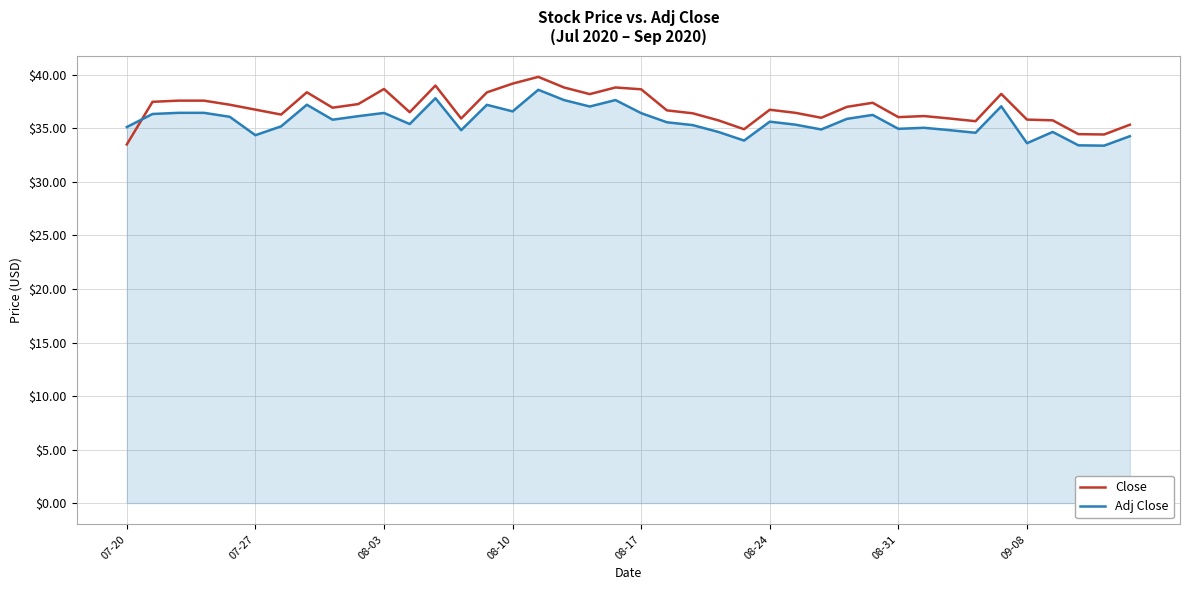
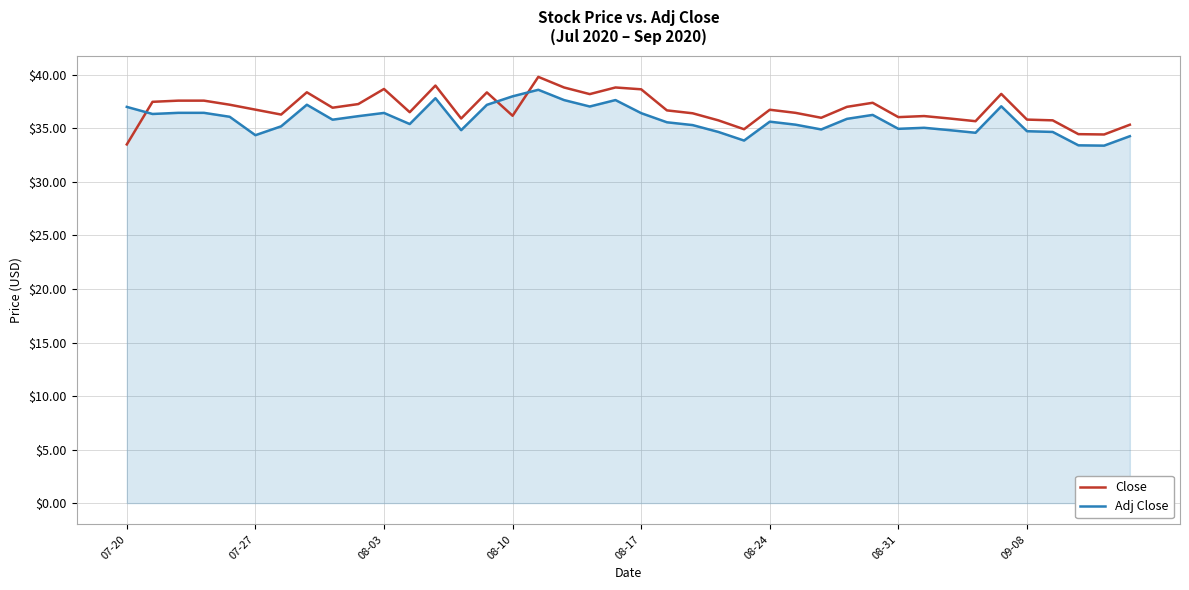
  {
    "Close": {
      "07-20": "$33.5",
      "07-27": "$36.8",
      "08-03": "$38.7",
-     "08-10": "$39.2",
+     "08-10": "$36.2",
      "08-17": "$38.6",
      "08-24": "$36.7",
      "08-31": "$36.0",
      "09-08": "$35.8"
    },
    "Adj Close": {
-     "07-20": "$35.1",
+     "07-20": "$37.0",
      "07-27": "$34.4",
      "08-03": "$36.4",
-     "08-10": "$36.6",
+     "08-10": "$38.0",
      "08-17": "$36.4",
      "08-24": "$35.6",
      "08-31": "$35.0",
-     "09-08": "$33.6"
+     "09-08": "$34.7"
    }
  }
